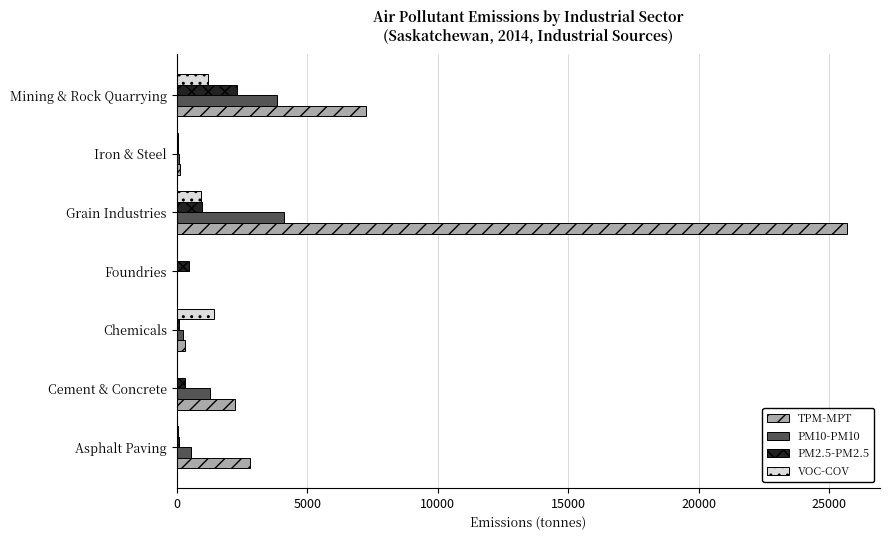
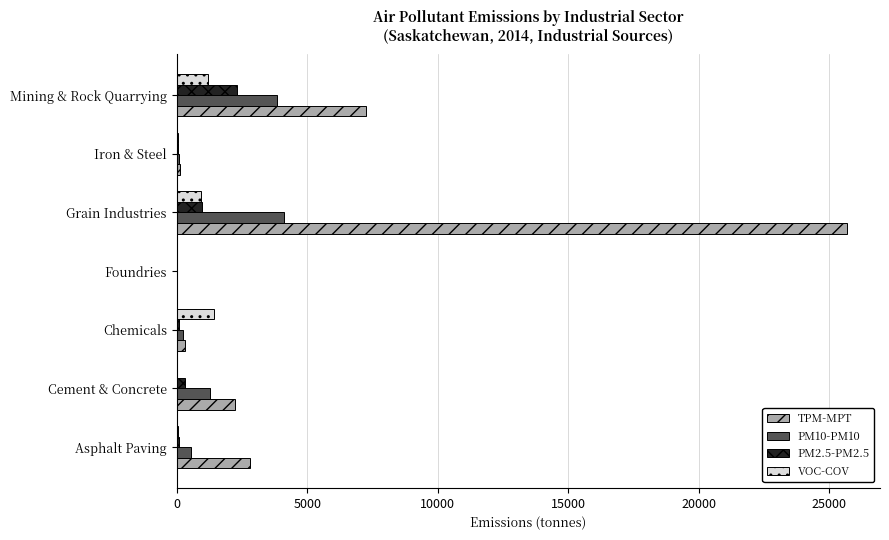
  {
    "TPM-MPT": {
      "Mining & Rock Quarrying": 7300,
      "Iron & Steel": 100,
      "Grain Industries": 25700,
      "Chemicals": 300,
      "Cement & Concrete": 2200,
      "Asphalt Paving": 2800
    },
    "PM10-PM10": {
      "Mining & Rock Quarrying": 3800,
      "Iron & Steel": 100,
      "Grain Industries": 4100,
      "Chemicals": 200,
      "Cement & Concrete": 1300,
      "Asphalt Paving": 500
    },
    "PM2.5-PM2.5": {
      "Mining & Rock Quarrying": 2300,
      "Grain Industries": 1000,
-     "Foundries": 500,
+     "Foundries": 0,
      "Chemicals": 100,
      "Cement & Concrete": 300,
      "Asphalt Paving": 100
    },
    "VOC-COV": {
      "Mining & Rock Quarrying": 1200,
      "Grain Industries": 900,
      "Foundries": 0,
      "Chemicals": 1400,
      "Cement & Concrete": 0
    }
  }
